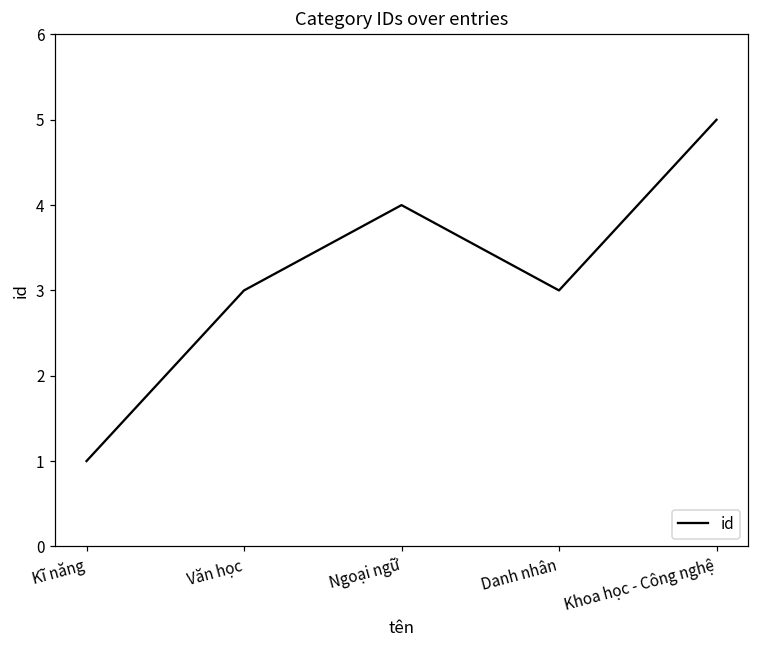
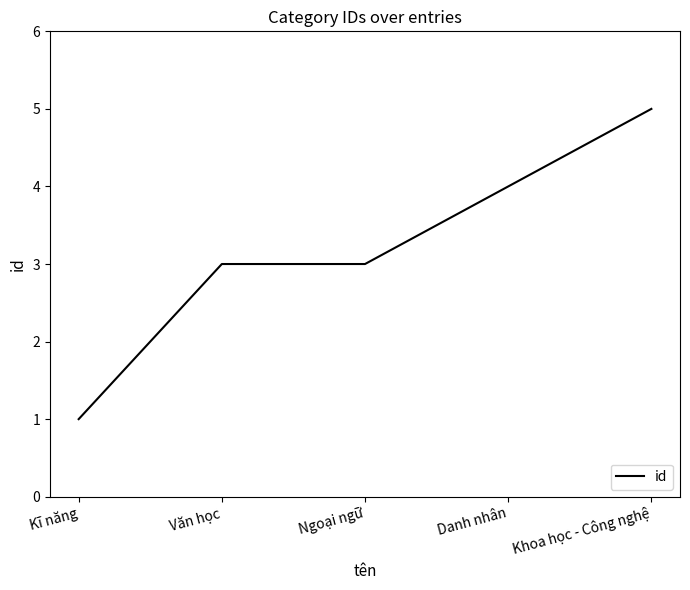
  {
    "Kĩ năng": 1,
    "Văn học": 3,
-   "Ngoại ngữ": 4,
-   "Danh nhân": 3,
+   "Ngoại ngữ": 3,
+   "Danh nhân": 4,
    "Khoa học - Công nghệ": 5
  }
